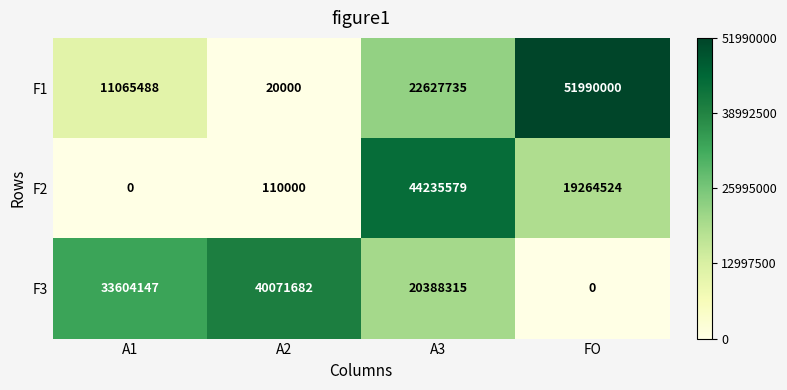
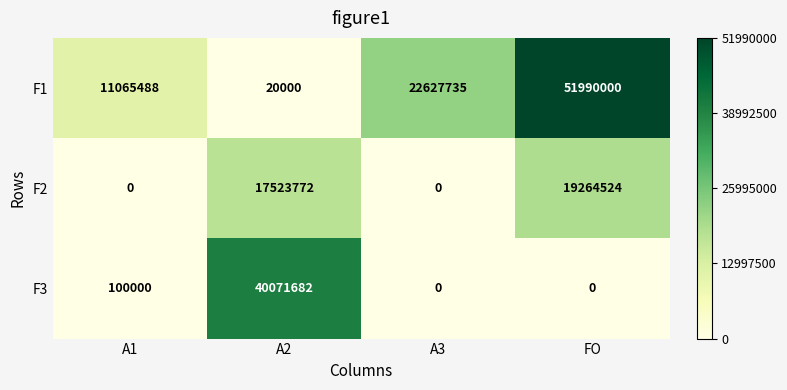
  {
    "F1": {
      "A1": 11065488,
      "A2": 20000,
      "A3": 22627735,
      "FO": 51990000
    },
    "F2": {
      "A1": 0,
-     "A2": 110000,
-     "A3": 44235579,
+     "A2": 17523772,
+     "A3": 0,
      "FO": 19264524
    },
    "F3": {
-     "A1": 33604147,
+     "A1": 100000,
      "A2": 40071682,
-     "A3": 20388315,
+     "A3": 0,
      "FO": 0
    }
  }
